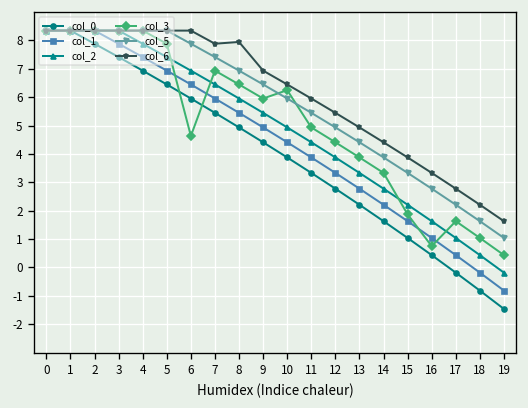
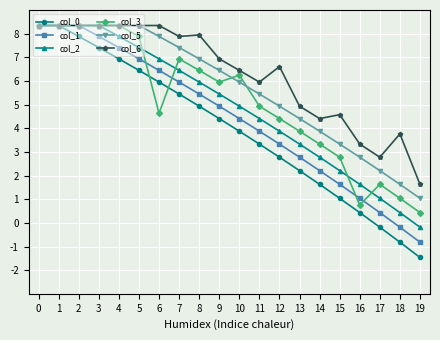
  {
    "col_3": {
      "6": 4.6,
      "7": 6.9,
      "8": 6.4,
      "9": 6.0,
      "10": 6.2,
      "11": 4.9,
      "12": 4.4,
      "13": 3.9,
      "14": 3.3,
-     "15": 1.9,
+     "15": 2.8,
      "16": 0.7,
      "17": 1.6,
      "18": 1.0,
      "19": 0.4
    },
    "col_6": {
      "6": 8.3,
      "7": 7.9,
      "8": 7.9,
      "9": 6.9,
      "10": 6.4,
      "11": 6.0,
-     "12": 5.4,
+     "12": 6.6,
      "13": 4.9,
      "14": 4.4,
-     "15": 3.9,
+     "15": 4.6,
      "16": 3.3,
      "17": 2.8,
-     "18": 2.2,
+     "18": 3.8,
      "19": 1.6
    }
  }
